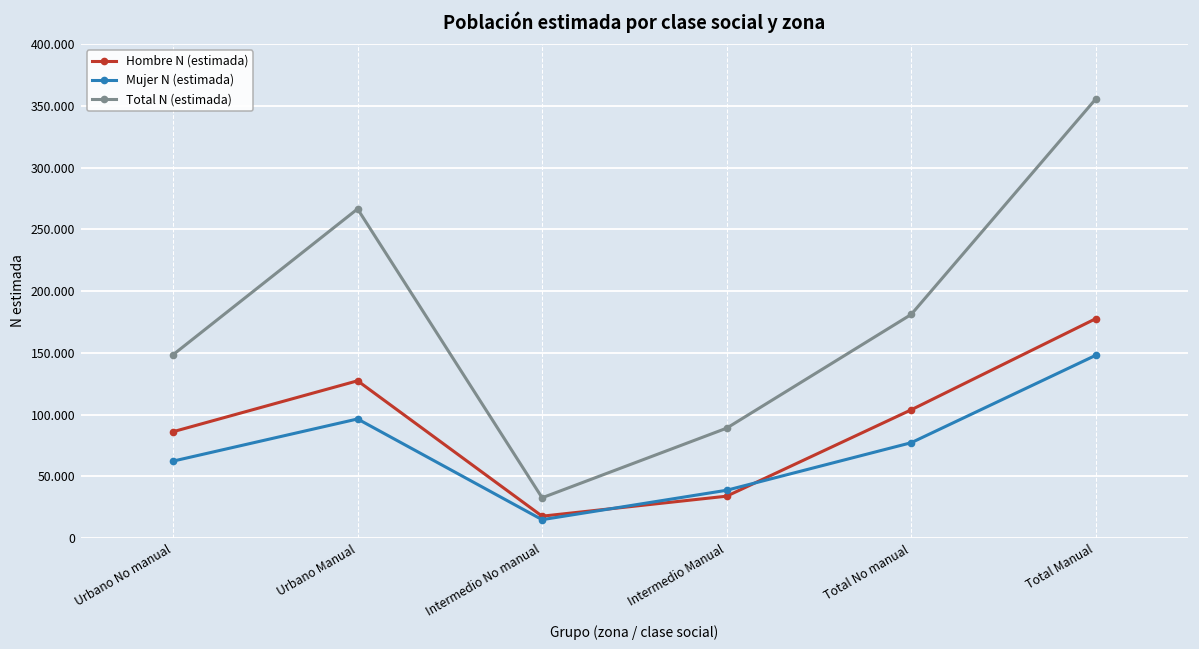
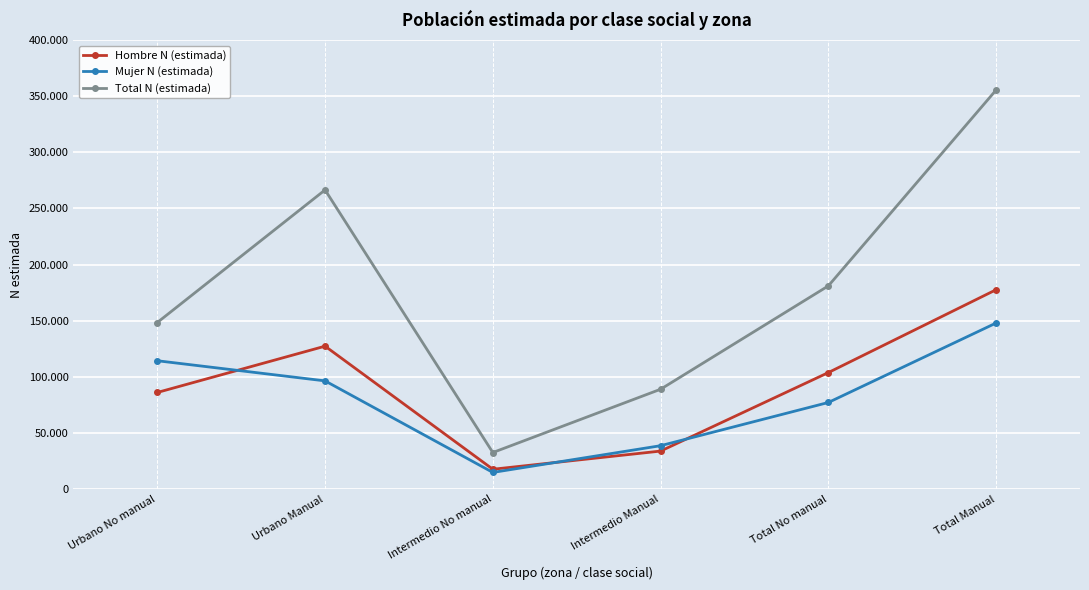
  {
    "Hombre N (estimada)": {
      "Urbano No manual": 86,
      "Urbano Manual": 127,
      "Intermedio No manual": 18,
      "Intermedio Manual": 34,
      "Total No manual": 104,
      "Total Manual": 178
    },
    "Mujer N (estimada)": {
-     "Urbano No manual": 62,
+     "Urbano No manual": 114,
      "Urbano Manual": 96,
      "Intermedio No manual": 15,
      "Intermedio Manual": 39,
      "Total No manual": 77,
      "Total Manual": 148
    },
    "Total N (estimada)": {
      "Urbano No manual": 148,
      "Urbano Manual": 266,
      "Intermedio No manual": 33,
      "Intermedio Manual": 89,
      "Total No manual": 181,
      "Total Manual": 355
    }
  }
